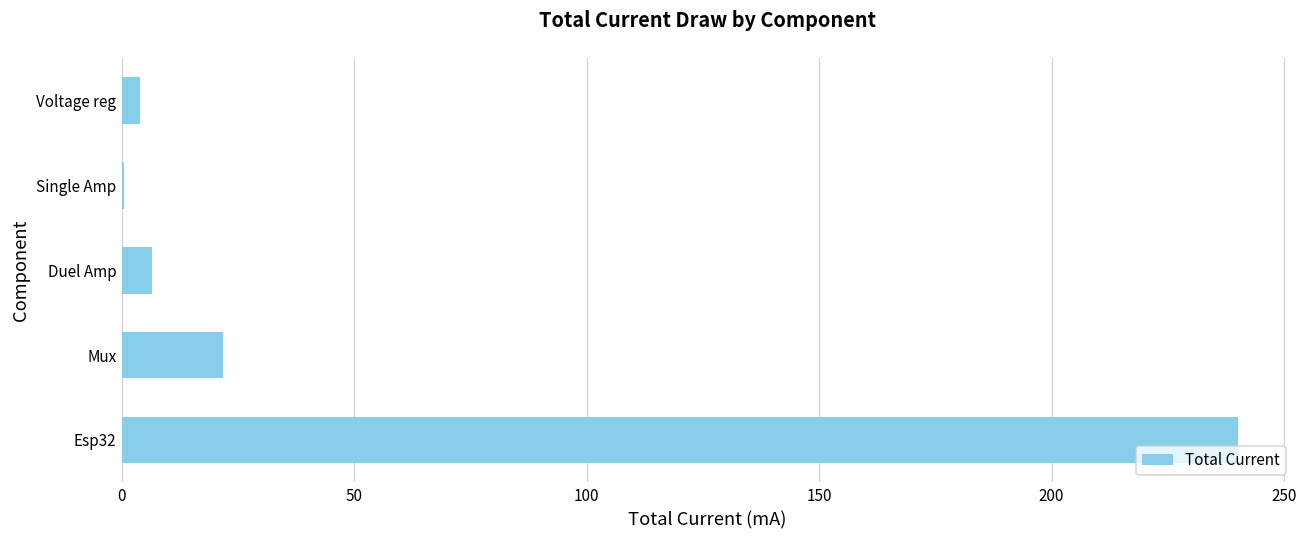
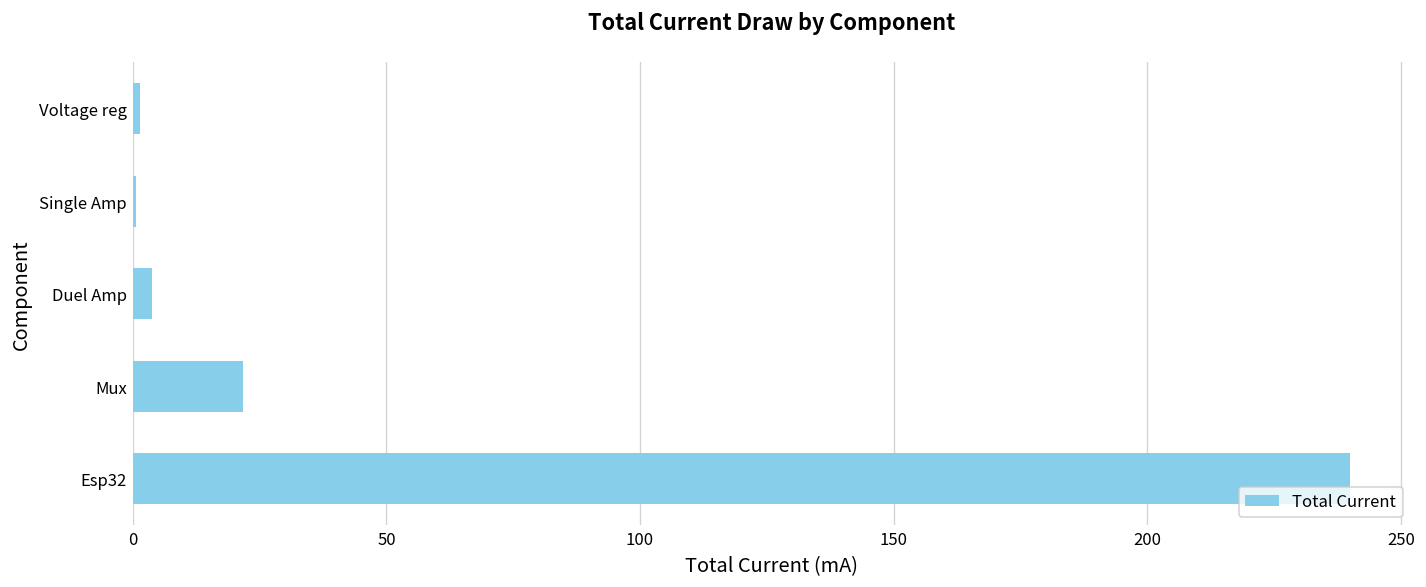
  {
-   "Voltage reg": 4,
-   "Duel Amp": 7,
+   "Voltage reg": 2,
+   "Duel Amp": 4,
    "Mux": 22,
    "Esp32": 240
  }
